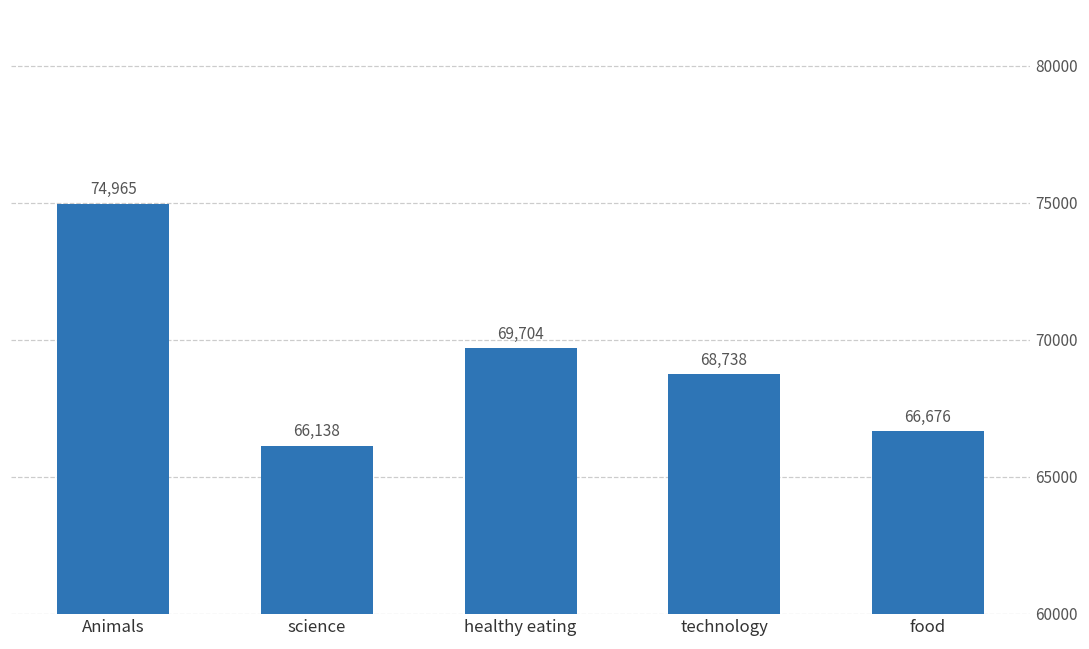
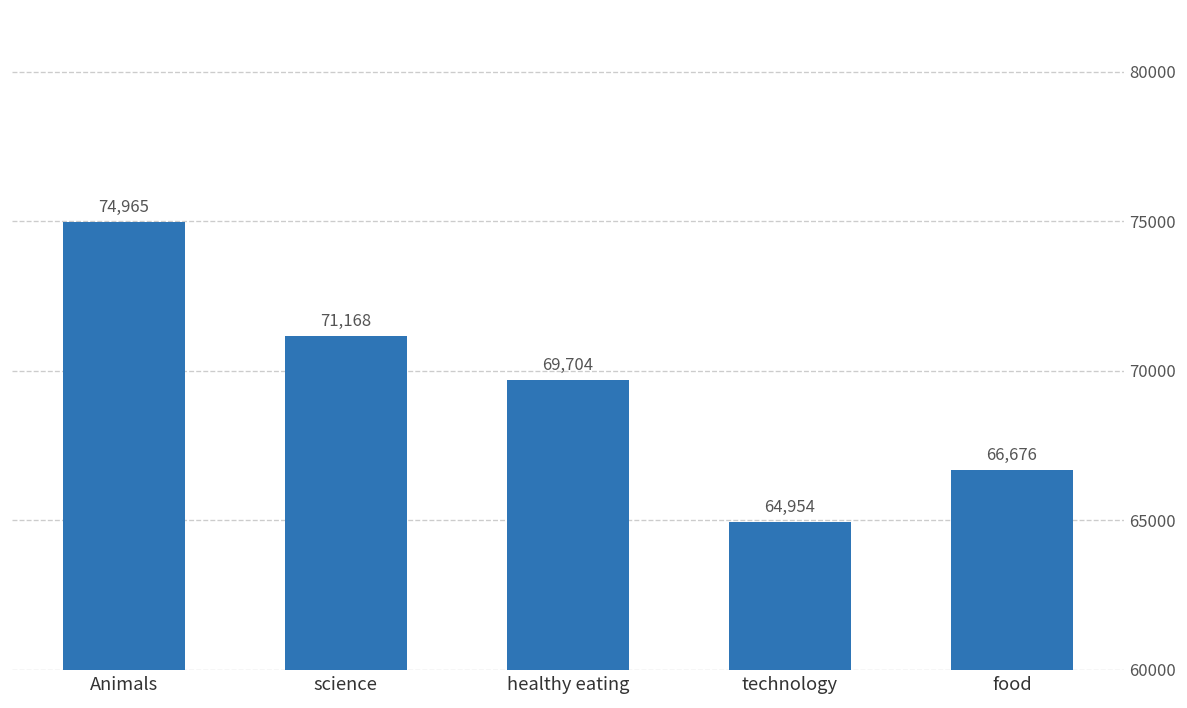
  {
    "Animals": "74,965",
-   "science": "66,138",
+   "science": "71,168",
    "healthy eating": "69,704",
-   "technology": "68,738",
+   "technology": "64,954",
    "food": "66,676"
  }
